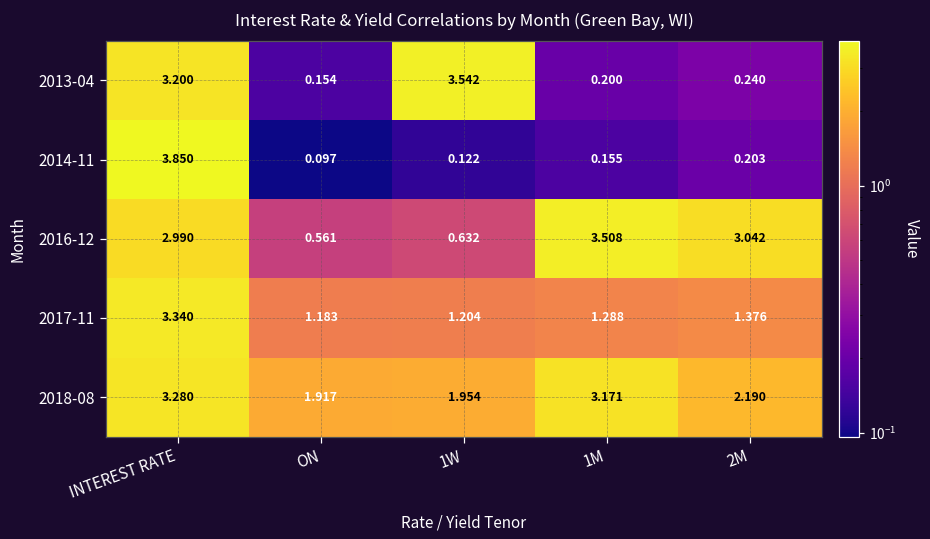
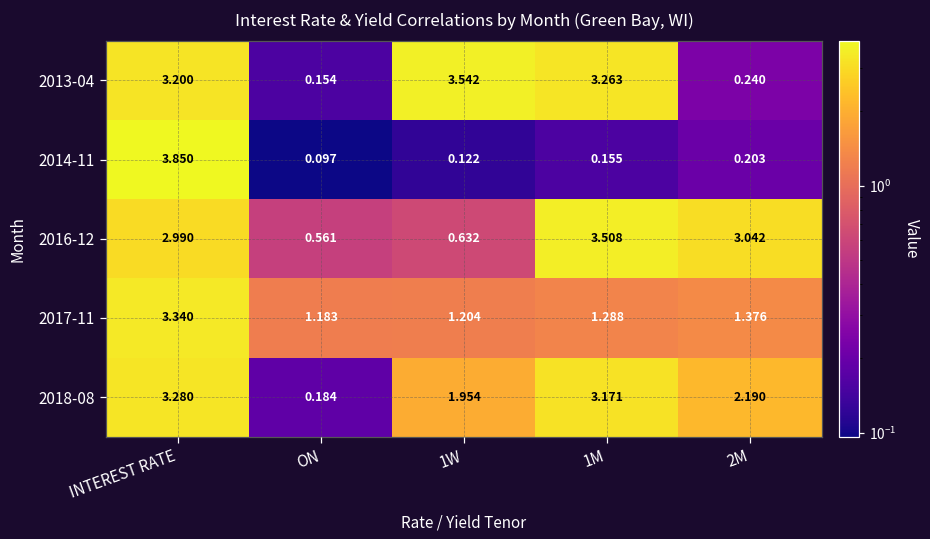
  {
    "2013-04": {
      "INTEREST RATE": 3.200,
      "ON": 0.154,
      "1W": 3.542,
-     "1M": 0.200,
+     "1M": 3.263,
      "2M": 0.240
    },
    "2014-11": {
      "INTEREST RATE": 3.850,
      "ON": 0.097,
      "1W": 0.122,
      "1M": 0.155,
      "2M": 0.203
    },
    "2016-12": {
      "INTEREST RATE": 2.990,
      "ON": 0.561,
      "1W": 0.632,
      "1M": 3.508,
      "2M": 3.042
    },
    "2017-11": {
      "INTEREST RATE": 3.340,
      "ON": 1.183,
      "1W": 1.204,
      "1M": 1.288,
      "2M": 1.376
    },
    "2018-08": {
      "INTEREST RATE": 3.280,
-     "ON": 1.917,
+     "ON": 0.184,
      "1W": 1.954,
      "1M": 3.171,
      "2M": 2.190
    }
  }
